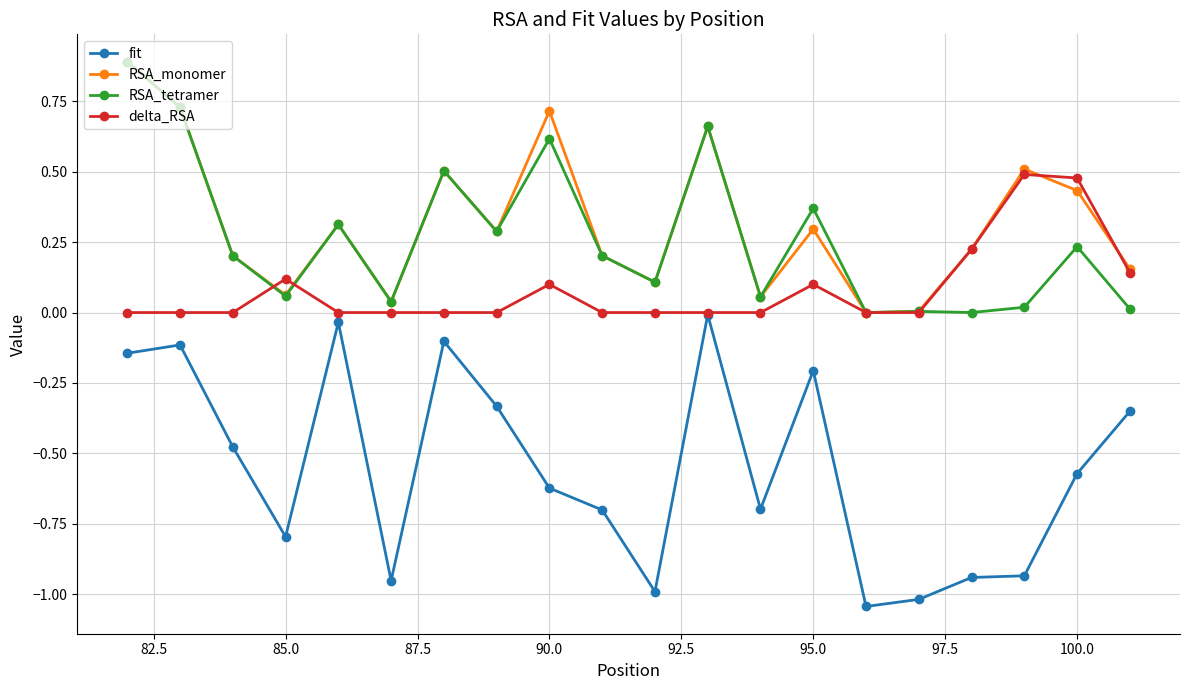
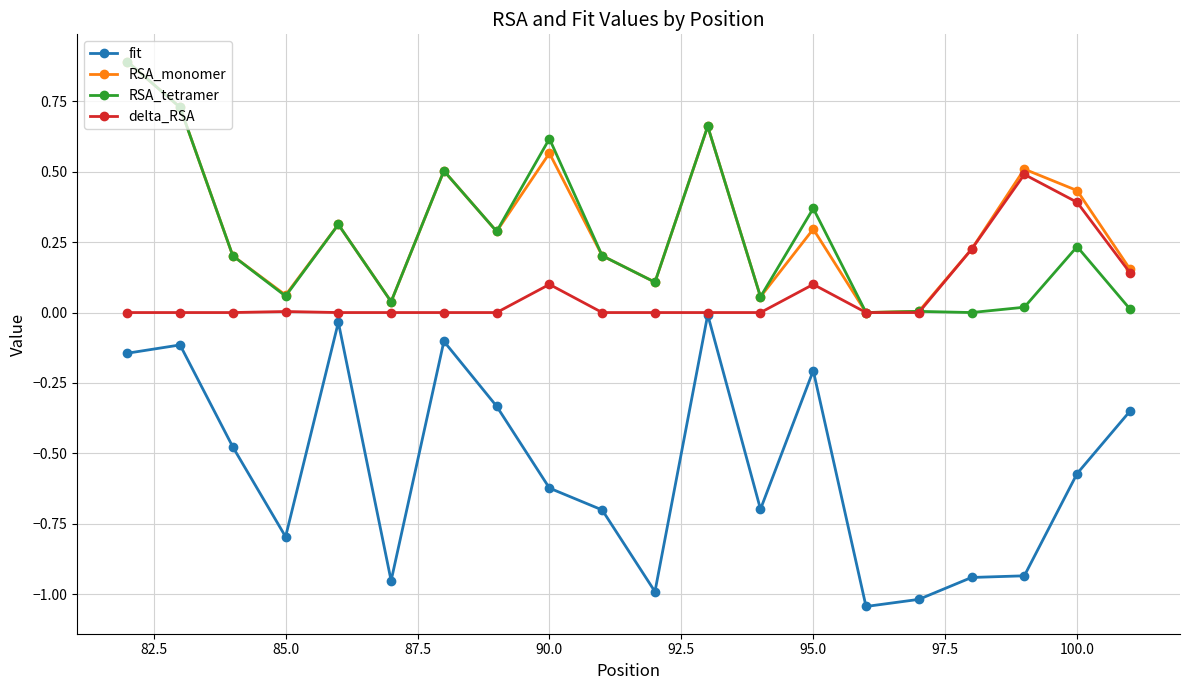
  {
    "fit": {
      "85.0": -0.80,
      "90.0": -0.62,
      "95.0": -0.21,
      "100.0": -0.57
    },
    "RSA_monomer": {
-     "90.0": 0.72,
+     "90.0": 0.57,
      "95.0": 0.30,
      "100.0": 0.43
    },
    "RSA_tetramer": {
      "90.0": 0.62,
      "95.0": 0.37,
      "100.0": 0.23
    },
    "delta_RSA": {
-     "85.0": 0.12,
+     "85.0": 0.00,
      "90.0": 0.10,
      "95.0": 0.10,
-     "100.0": 0.48
+     "100.0": 0.39
    }
  }
